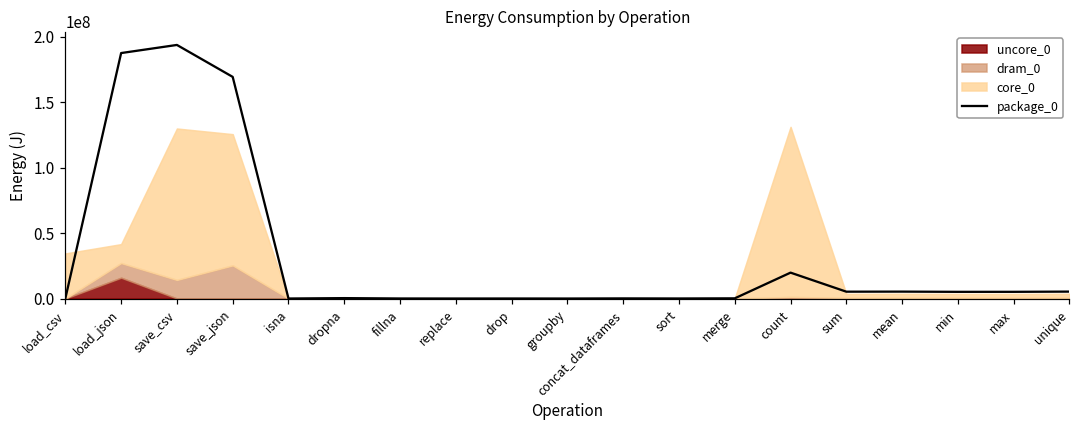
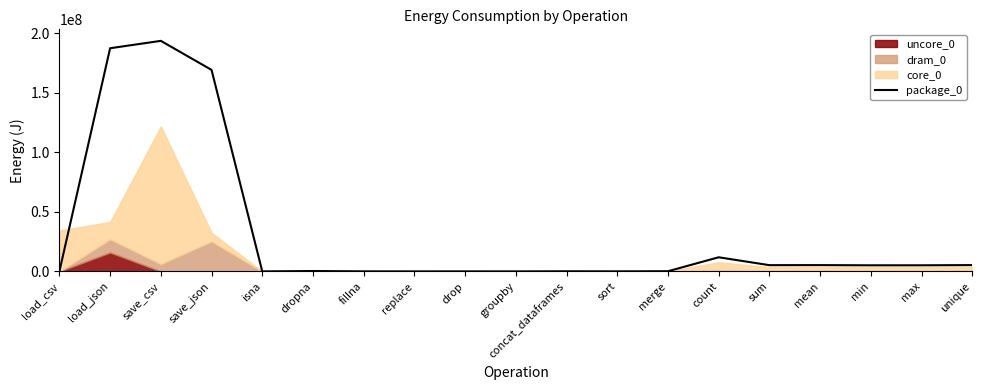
  {
    "package_0": {
      "load_json": 187000000,
      "save_csv": 194000000,
      "save_json": 169000000,
-     "count": 20000000
+     "count": 12000000
    },
    "uncore_0": {
      "load_json": 16000000
    },
    "dram_0": {
      "load_json": 11000000,
-     "save_csv": 14000000,
+     "save_csv": 6000000,
      "save_json": 25000000
    },
    "core_0": {
      "load_csv": 34000000,
      "load_json": 14000000,
      "save_csv": 116000000,
-     "save_json": 100000000,
-     "count": 130000000
+     "save_json": 7000000,
+     "count": 6000000
    }
  }
